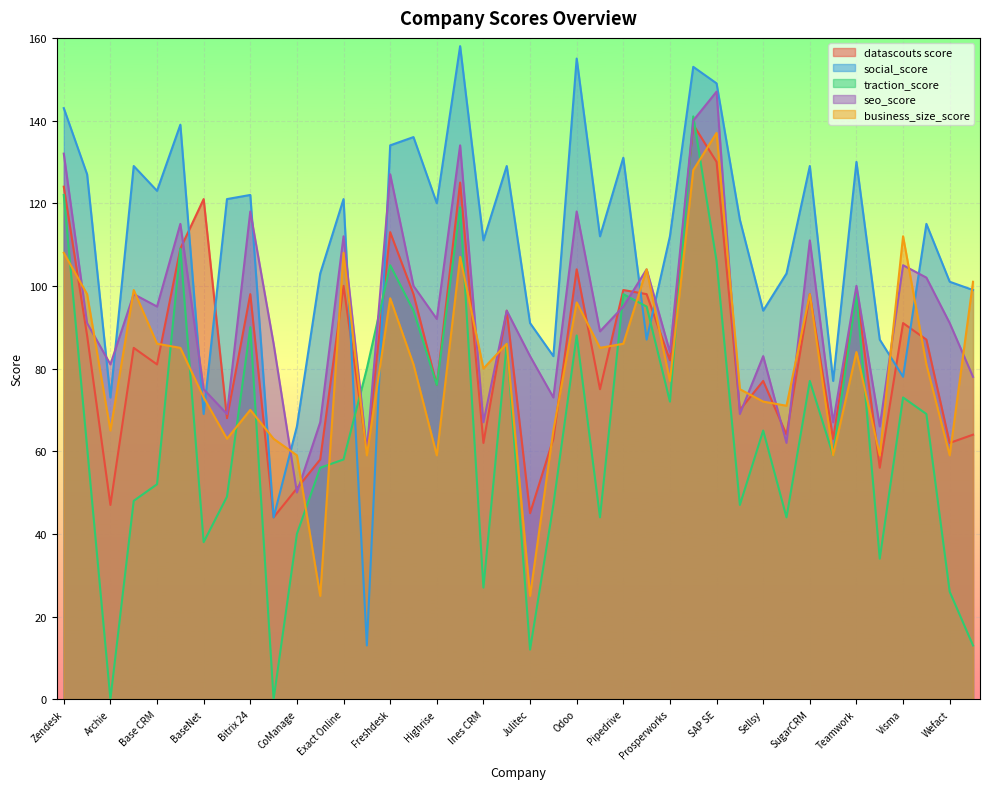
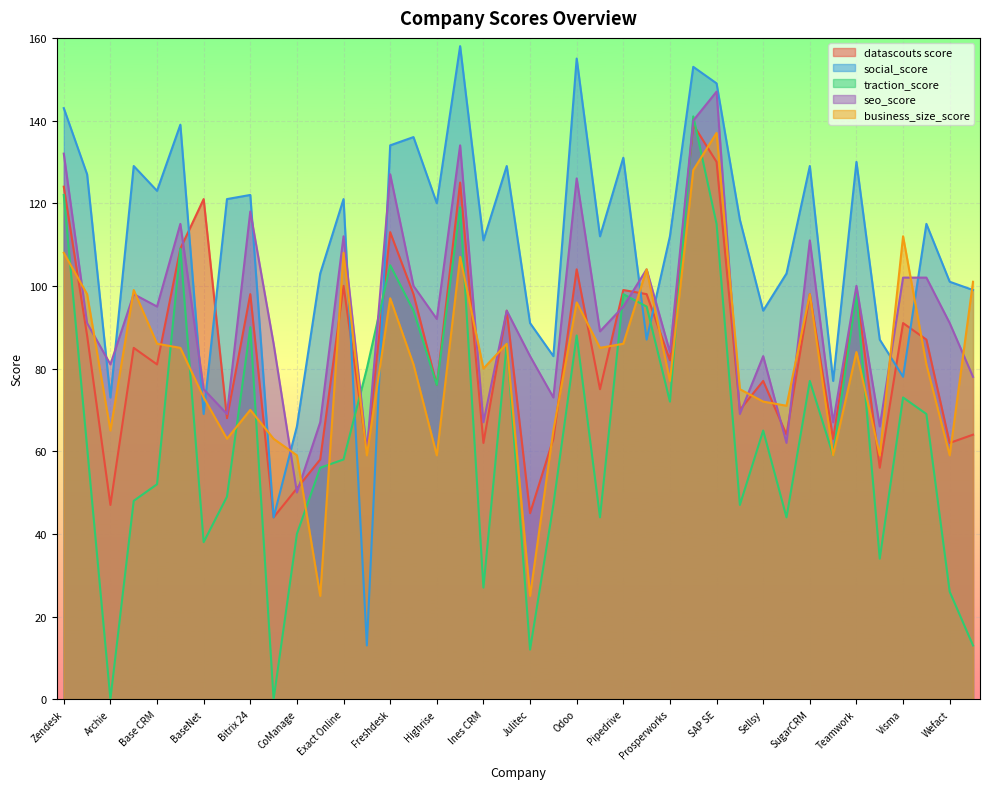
  {
    "datascouts score": {
      "Zendesk": 124,
      "Archie": 47,
      "Base CRM": 81,
      "BaseNet": 121,
      "Bitrix 24": 98,
      "CoManage": 51,
      "Exact Online": 100,
      "Freshdesk": 113,
      "Ines CRM": 62,
      "Julitec": 45,
      "Odoo": 104,
      "Pipedrive": 99,
      "Prosperworks": 82,
      "SAP SE": 130,
      "Sellsy": 77,
      "Teamwork": 99,
      "Visma": 91,
      "Wefact": 62
    },
    "social_score": {
      "Zendesk": 143,
      "Archie": 73,
      "Base CRM": 123,
      "BaseNet": 69,
      "Bitrix 24": 122,
      "CoManage": 66,
      "Exact Online": 121,
      "Freshdesk": 134,
      "Highrise": 120,
      "Ines CRM": 111,
      "Julitec": 91,
      "Odoo": 155,
      "Pipedrive": 131,
      "Prosperworks": 112,
      "SAP SE": 149,
      "Sellsy": 94,
      "SugarCRM": 129,
      "Teamwork": 130,
      "Visma": 78,
      "Wefact": 101
    },
    "traction_score": {
      "Zendesk": 122,
      "Archie": 0,
      "Base CRM": 52,
      "BaseNet": 38,
      "Bitrix 24": 90,
      "CoManage": 40,
      "Exact Online": 58,
      "Freshdesk": 105,
      "Ines CRM": 27,
      "Julitec": 12,
      "Odoo": 88,
      "Pipedrive": 98,
      "Prosperworks": 72,
-     "SAP SE": 106,
+     "SAP SE": 115,
      "Sellsy": 65,
      "SugarCRM": 77,
      "Teamwork": 98,
      "Visma": 73,
      "Wefact": 26
    },
    "seo_score": {
      "Zendesk": 132,
      "Archie": 81,
      "Base CRM": 95,
      "BaseNet": 75,
      "Bitrix 24": 118,
      "CoManage": 50,
      "Exact Online": 112,
      "Freshdesk": 127,
      "Highrise": 92,
      "Ines CRM": 67,
      "Julitec": 83,
-     "Odoo": 118,
+     "Odoo": 126,
      "Pipedrive": 95,
      "Prosperworks": 84,
      "SAP SE": 147,
      "Sellsy": 83,
      "SugarCRM": 111,
      "Teamwork": 100,
-     "Visma": 105,
+     "Visma": 102,
      "Wefact": 91
    },
    "business_size_score": {
      "Zendesk": 108,
      "Archie": 65,
      "Base CRM": 86,
      "BaseNet": 73,
      "Bitrix 24": 70,
      "CoManage": 59,
      "Exact Online": 108,
      "Freshdesk": 97,
      "Highrise": 59,
      "Ines CRM": 80,
      "Julitec": 25,
      "Odoo": 96,
      "Pipedrive": 86,
      "Prosperworks": 77,
      "SAP SE": 137,
      "Sellsy": 72,
      "Teamwork": 84,
      "Visma": 112,
      "Wefact": 59
    }
  }
